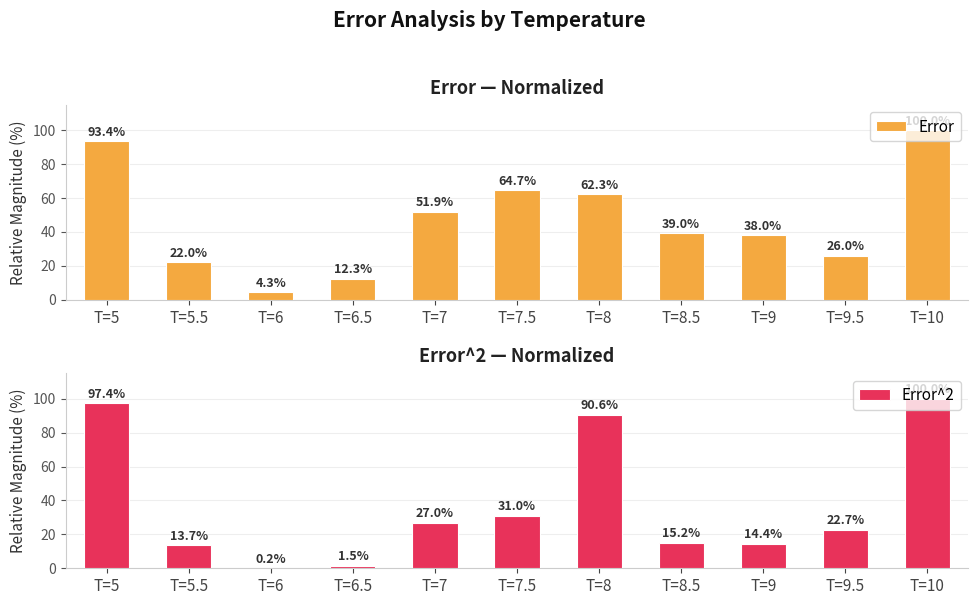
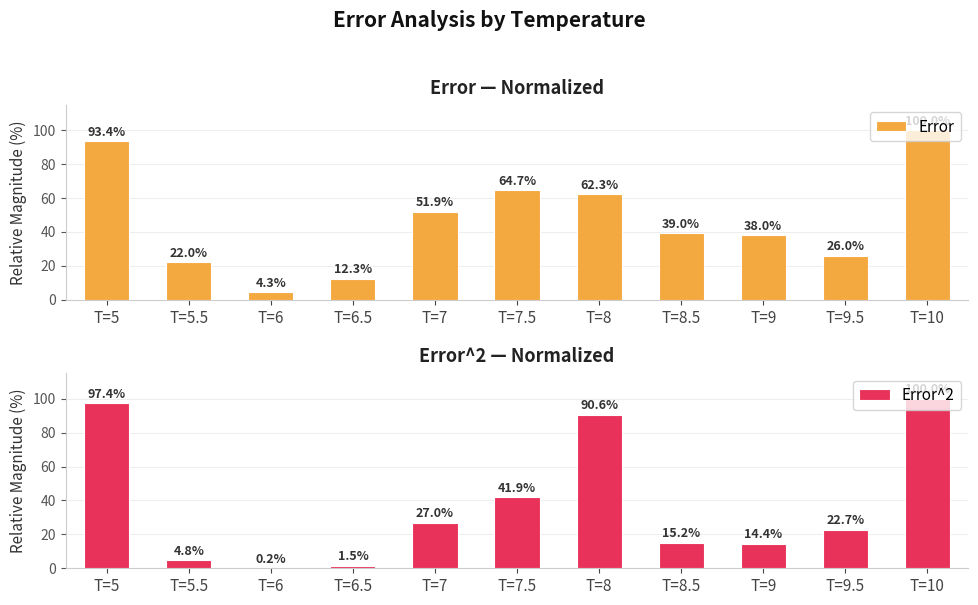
  {
    "Error — Normalized": {
      "T=5": "93.4%",
      "T=5.5": "22.0%",
      "T=6": "4.3%",
      "T=6.5": "12.3%",
      "T=7": "51.9%",
      "T=7.5": "64.7%",
      "T=8": "62.3%",
      "T=8.5": "39.0%",
      "T=9": "38.0%",
      "T=9.5": "26.0%"
    },
    "Error^2 — Normalized": {
      "T=5": "97.4%",
-     "T=5.5": "13.7%",
+     "T=5.5": "4.8%",
      "T=6": "0.2%",
      "T=6.5": "1.5%",
      "T=7": "27.0%",
-     "T=7.5": "31.0%",
+     "T=7.5": "41.9%",
      "T=8": "90.6%",
      "T=8.5": "15.2%",
      "T=9": "14.4%",
      "T=9.5": "22.7%"
    }
  }
